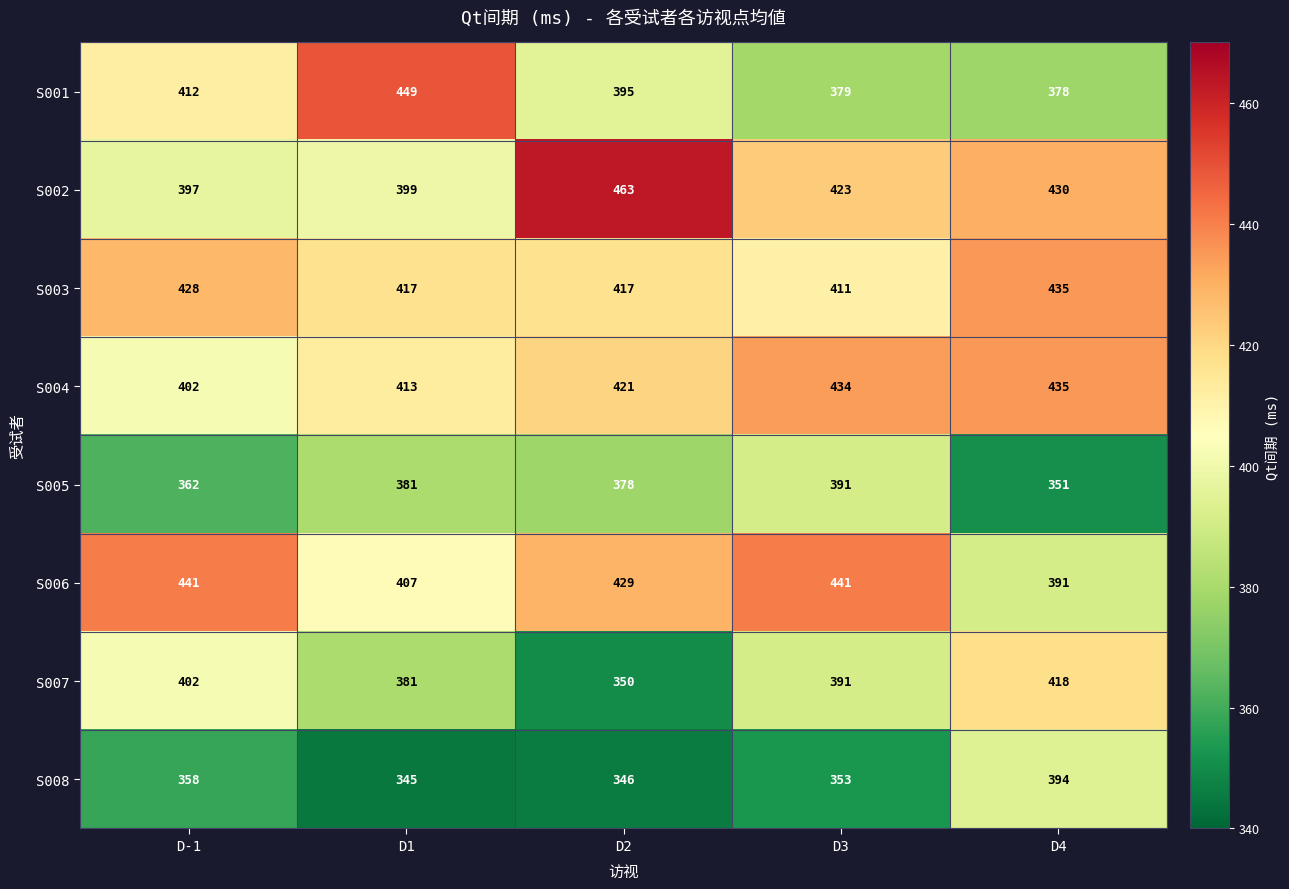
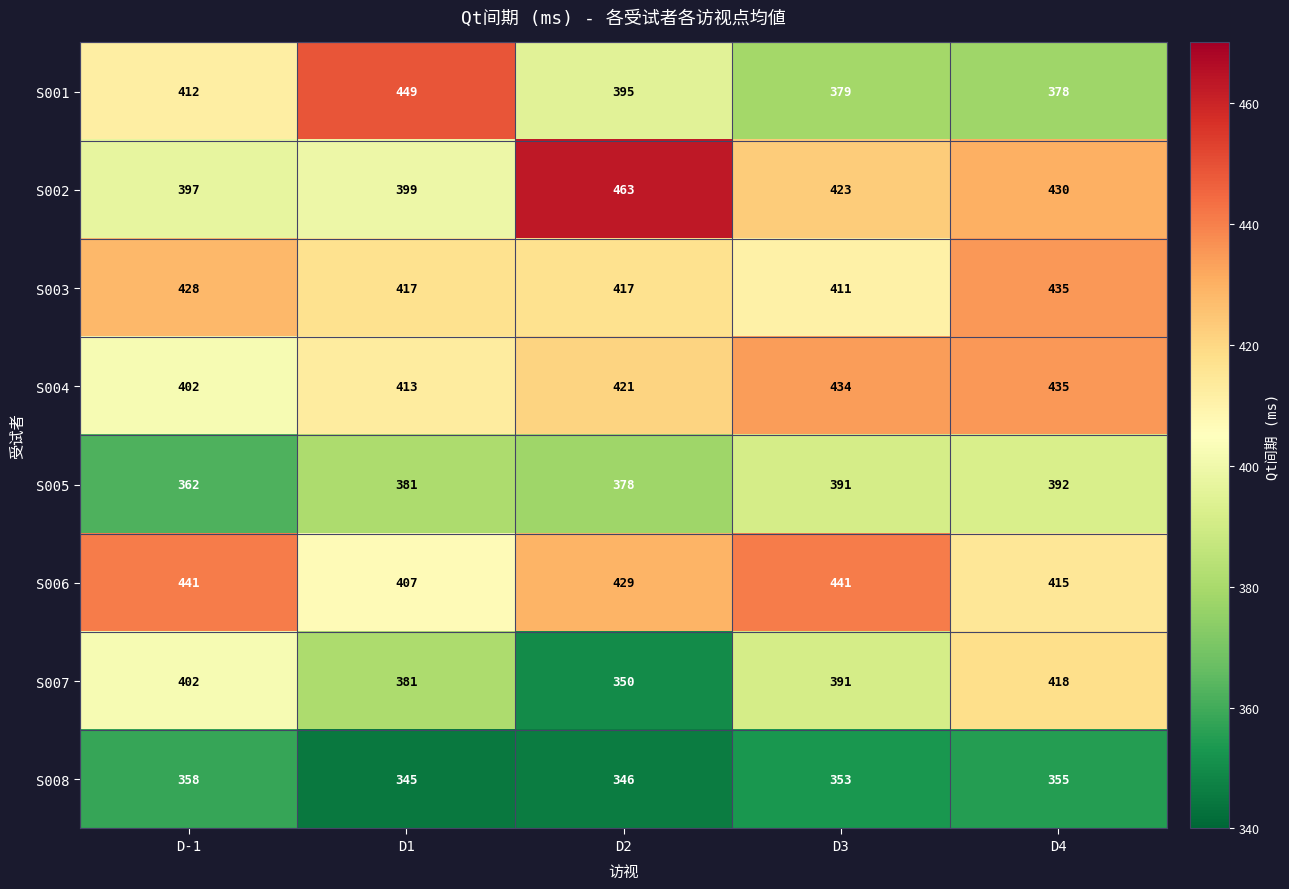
  {
    "S001": {
      "D-1": 412,
      "D1": 449,
      "D2": 395,
      "D3": 379,
      "D4": 378
    },
    "S002": {
      "D-1": 397,
      "D1": 399,
      "D2": 463,
      "D3": 423,
      "D4": 430
    },
    "S003": {
      "D-1": 428,
      "D1": 417,
      "D2": 417,
      "D3": 411,
      "D4": 435
    },
    "S004": {
      "D-1": 402,
      "D1": 413,
      "D2": 421,
      "D3": 434,
      "D4": 435
    },
    "S005": {
      "D-1": 362,
      "D1": 381,
      "D2": 378,
      "D3": 391,
-     "D4": 351
+     "D4": 392
    },
    "S006": {
      "D-1": 441,
      "D1": 407,
      "D2": 429,
      "D3": 441,
-     "D4": 391
+     "D4": 415
    },
    "S007": {
      "D-1": 402,
      "D1": 381,
      "D2": 350,
      "D3": 391,
      "D4": 418
    },
    "S008": {
      "D-1": 358,
      "D1": 345,
      "D2": 346,
      "D3": 353,
-     "D4": 394
+     "D4": 355
    }
  }
